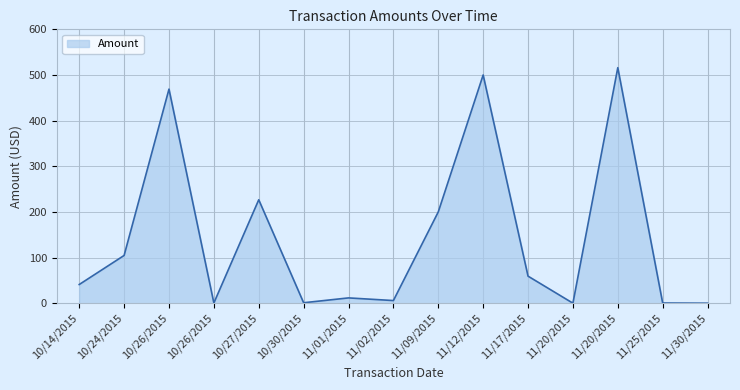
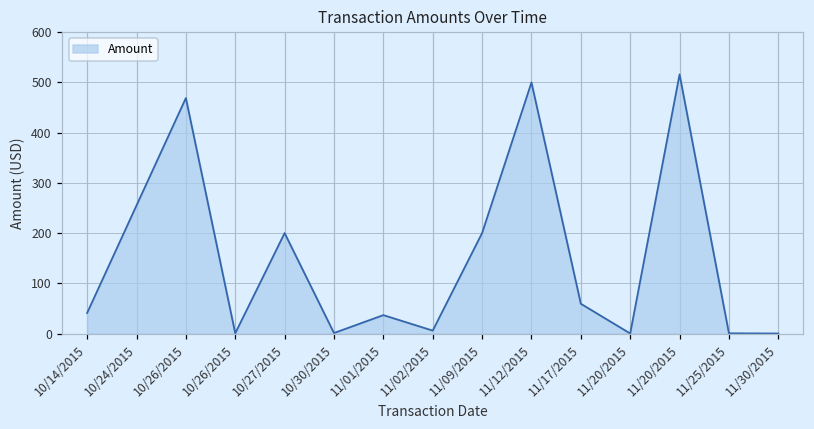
  {
    "10/14/2015": 40,
-   "10/24/2015": 100,
-   "10/27/2015": 230,
+   "10/24/2015": 260,
+   "10/27/2015": 200,
    "10/30/2015": 0,
-   "11/01/2015": 10,
+   "11/01/2015": 40,
    "11/02/2015": 10,
    "11/09/2015": 200,
    "11/12/2015": 500,
    "11/17/2015": 60,
    "11/25/2015": 0,
    "11/30/2015": 0
  }
